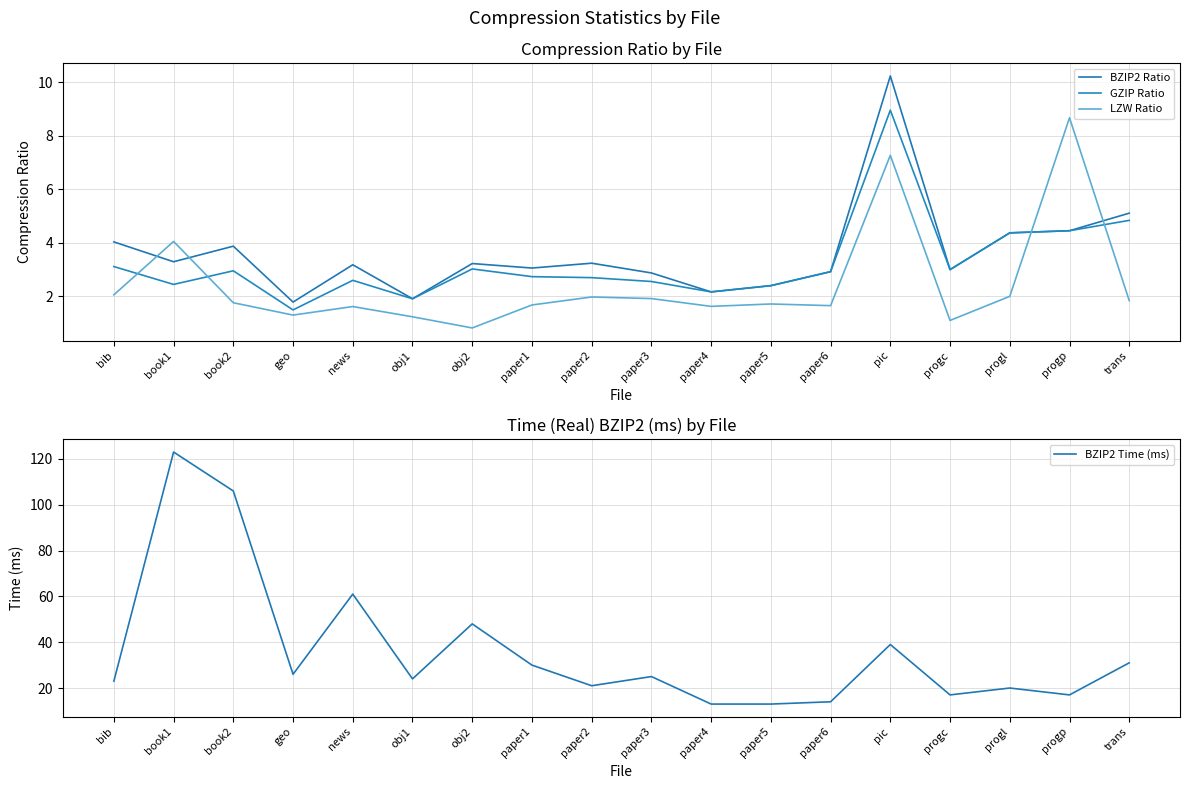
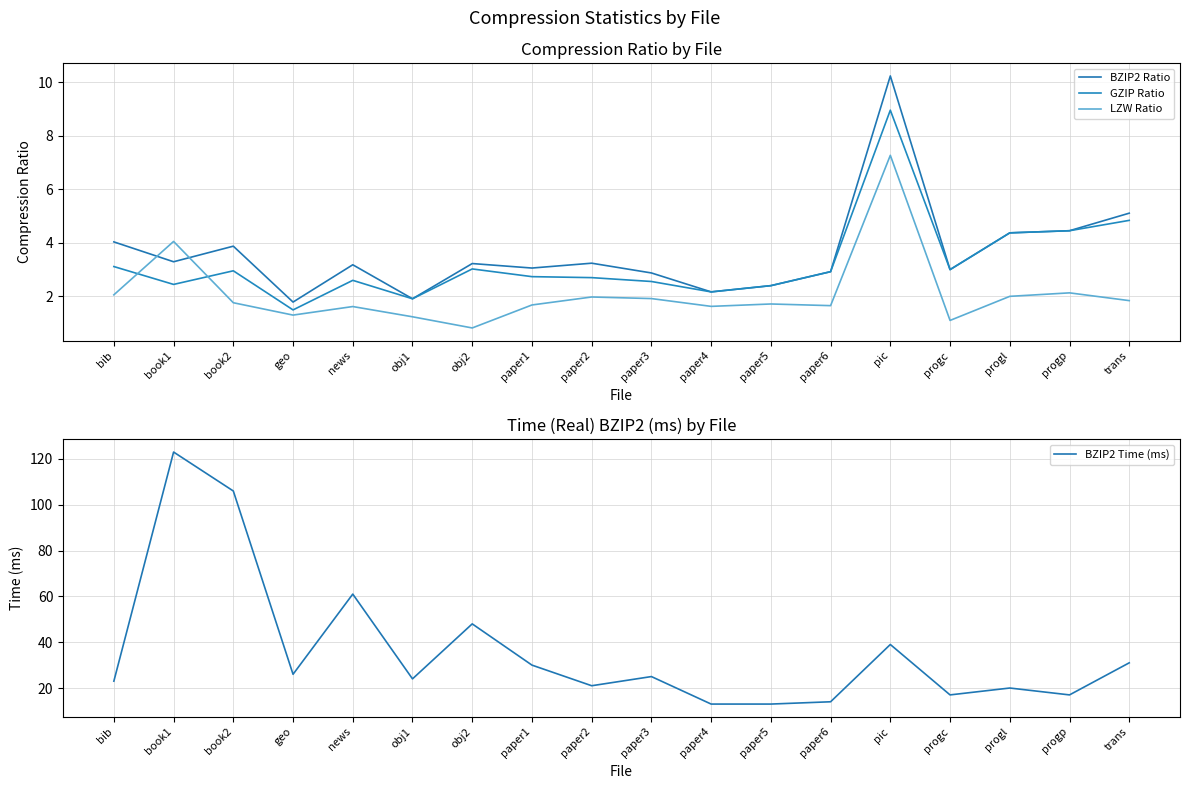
  {
    "Compression Ratio by File": {
      "LZW Ratio": {
        "bib": 2.1,
        "book1": 4.1,
        "book2": 1.8,
        "geo": 1.3,
        "news": 1.6,
        "obj1": 1.2,
        "obj2": 0.8,
        "paper1": 1.7,
        "paper2": 2.0,
        "paper3": 1.9,
        "paper4": 1.6,
        "paper5": 1.7,
        "paper6": 1.7,
        "pic": 7.3,
        "progc": 1.1,
        "progl": 2.0,
-       "progp": 8.7,
+       "progp": 2.1,
        "trans": 1.8
      }
    },
    "Time (Real) BZIP2 (ms) by File": {
      "bib": 23,
      "book1": 123,
      "book2": 106,
      "geo": 26,
      "news": 61,
      "obj1": 24,
      "obj2": 48,
      "paper1": 30,
      "paper2": 21,
      "paper3": 25,
      "paper4": 13,
      "paper5": 13,
      "paper6": 14,
      "pic": 39,
      "progc": 17,
      "progl": 20,
      "progp": 17,
      "trans": 31
    }
  }
